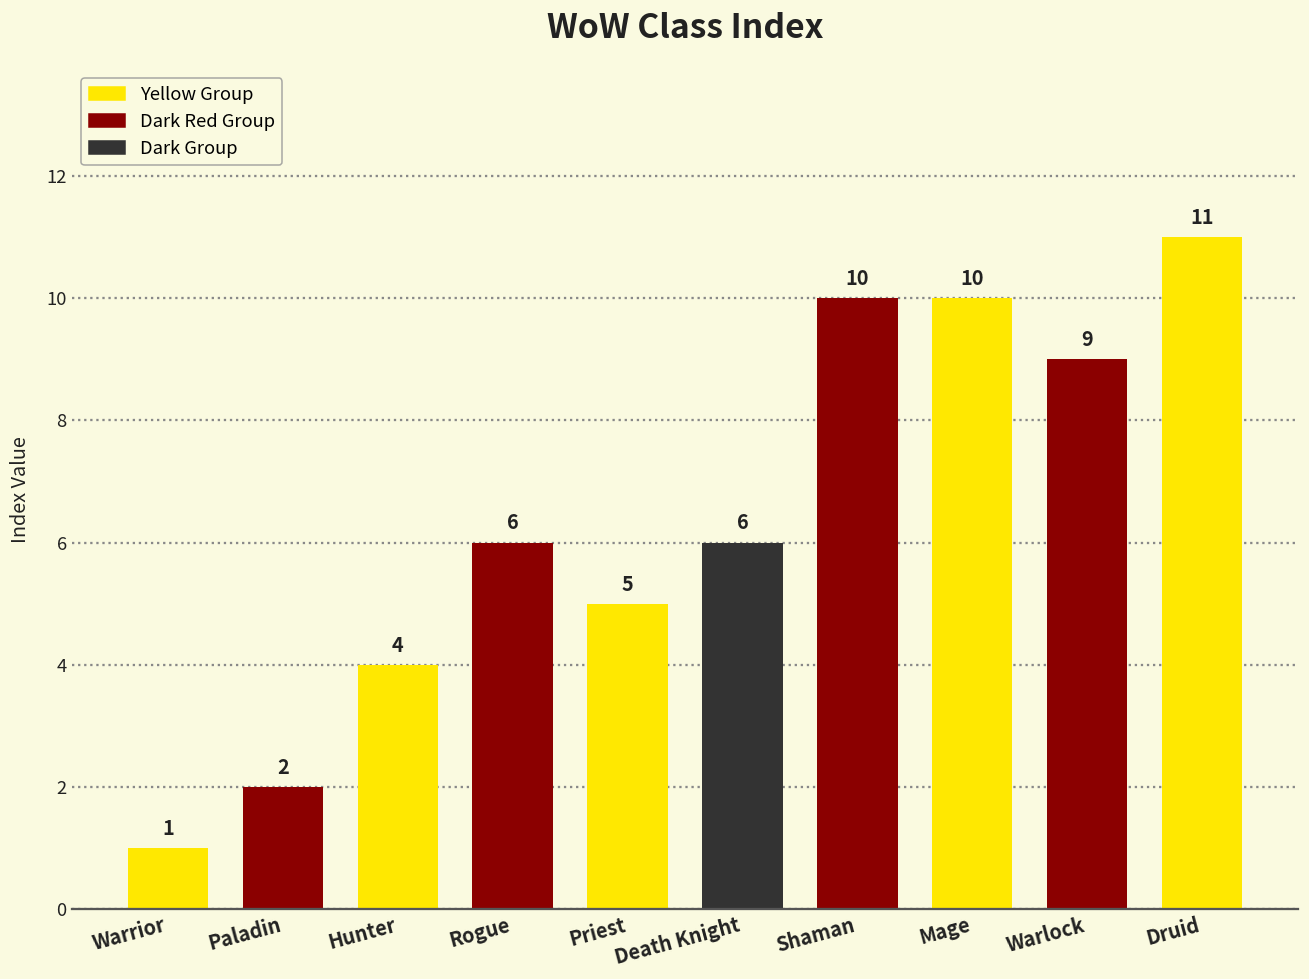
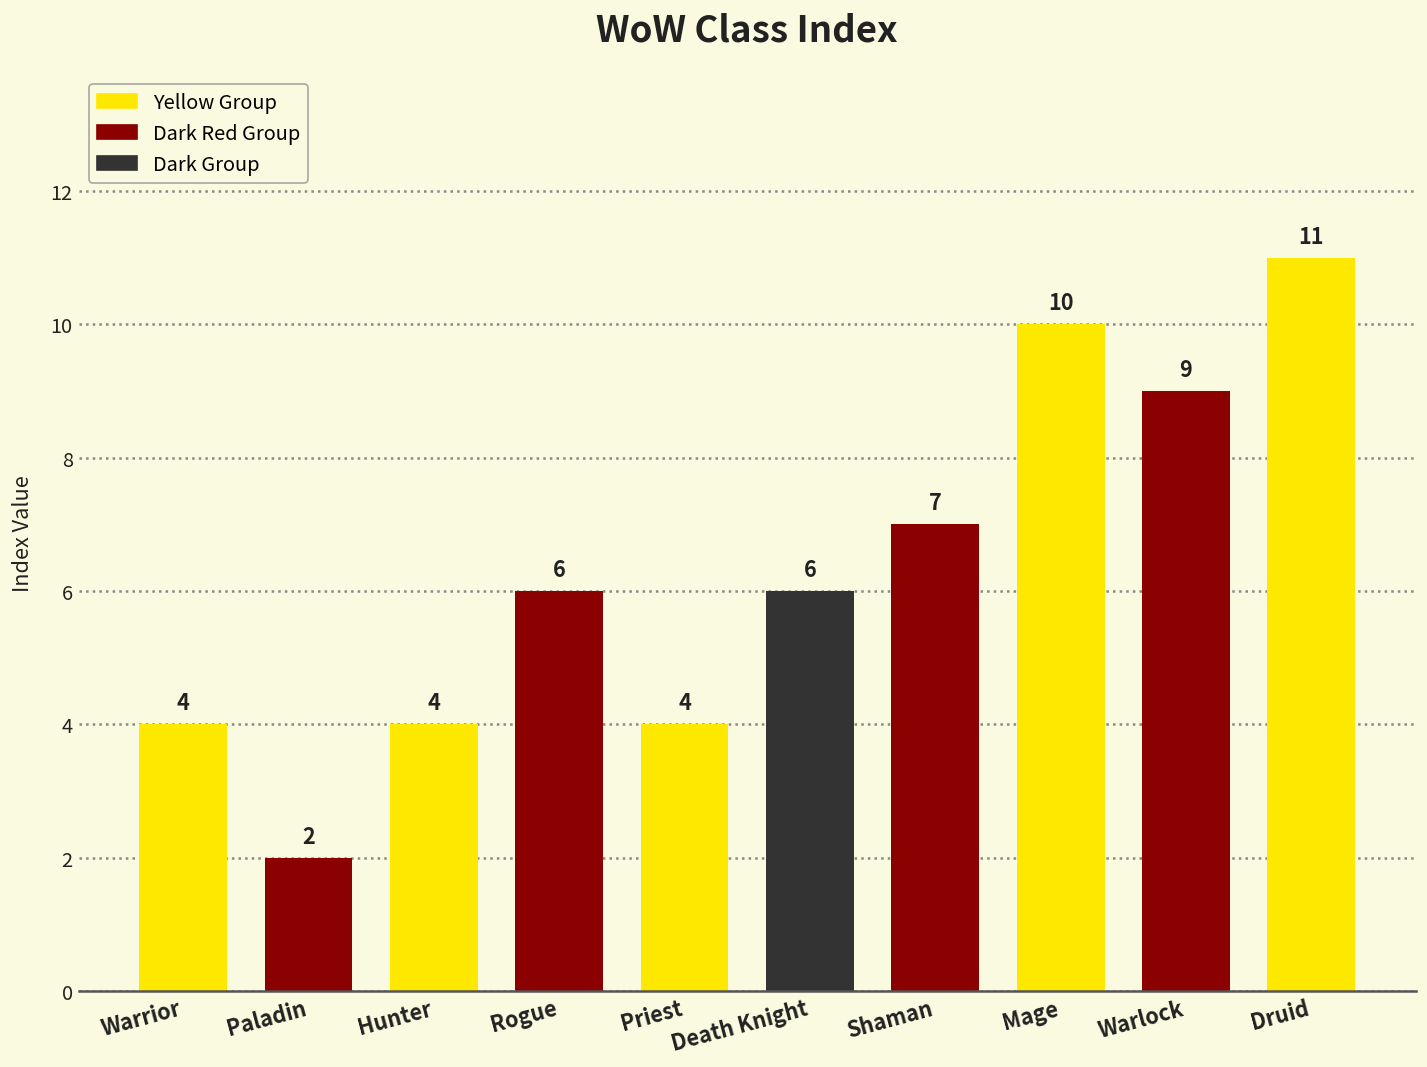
  {
-   "Warrior": 1,
+   "Warrior": 4,
    "Paladin": 2,
    "Hunter": 4,
    "Rogue": 6,
-   "Priest": 5,
+   "Priest": 4,
    "Death Knight": 6,
-   "Shaman": 10,
+   "Shaman": 7,
    "Mage": 10,
    "Warlock": 9,
    "Druid": 11
  }
